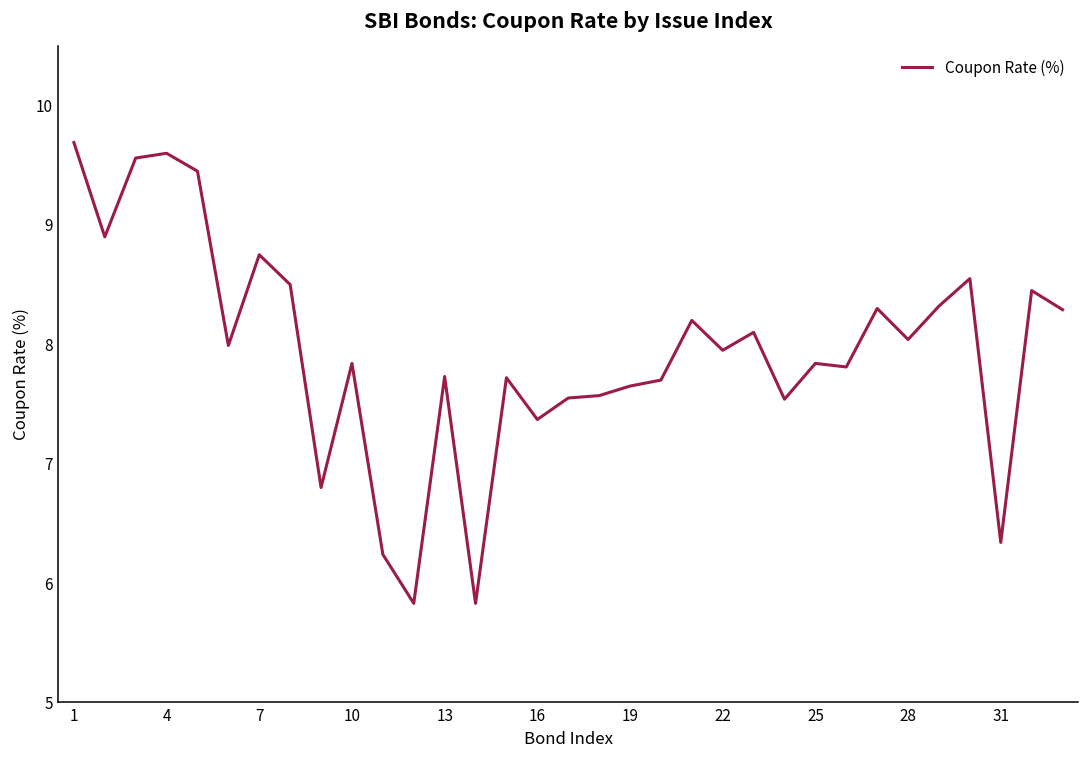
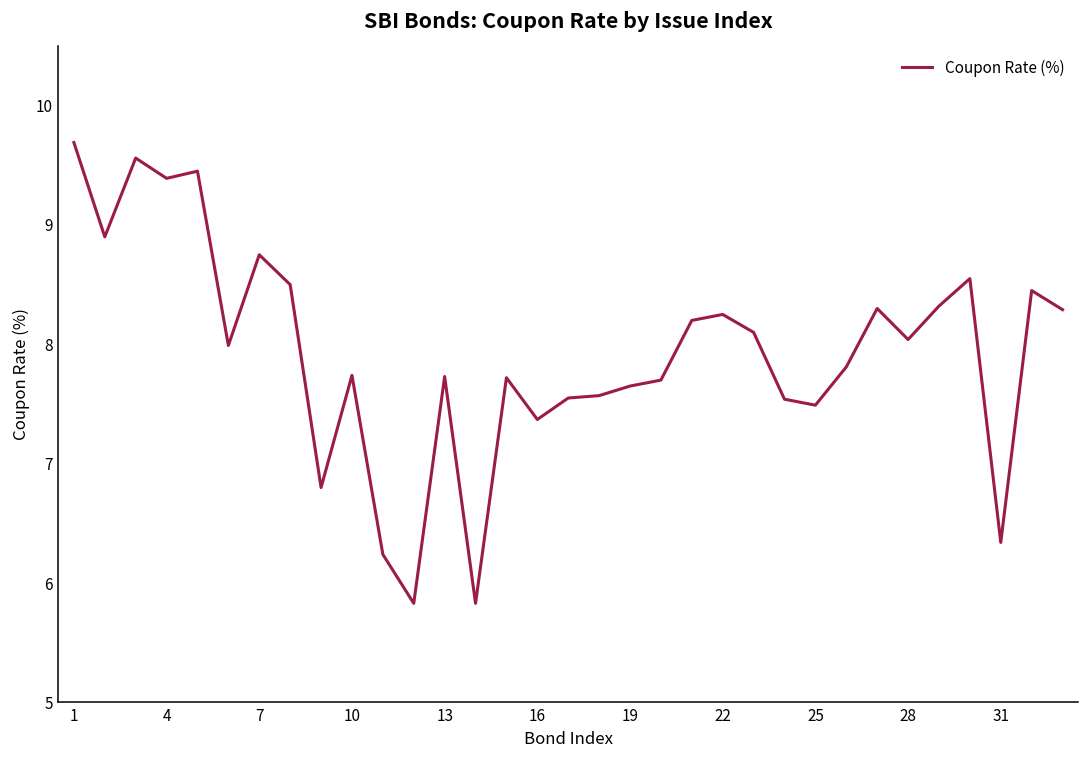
  {
    "1": 9.69,
-   "4": 9.60,
+   "4": 9.39,
    "7": 8.75,
-   "10": 7.84,
+   "10": 7.74,
    "13": 7.73,
    "16": 7.37,
    "19": 7.65,
-   "22": 7.95,
-   "25": 7.84,
+   "22": 8.25,
+   "25": 7.49,
    "28": 8.04,
    "31": 6.34
  }
